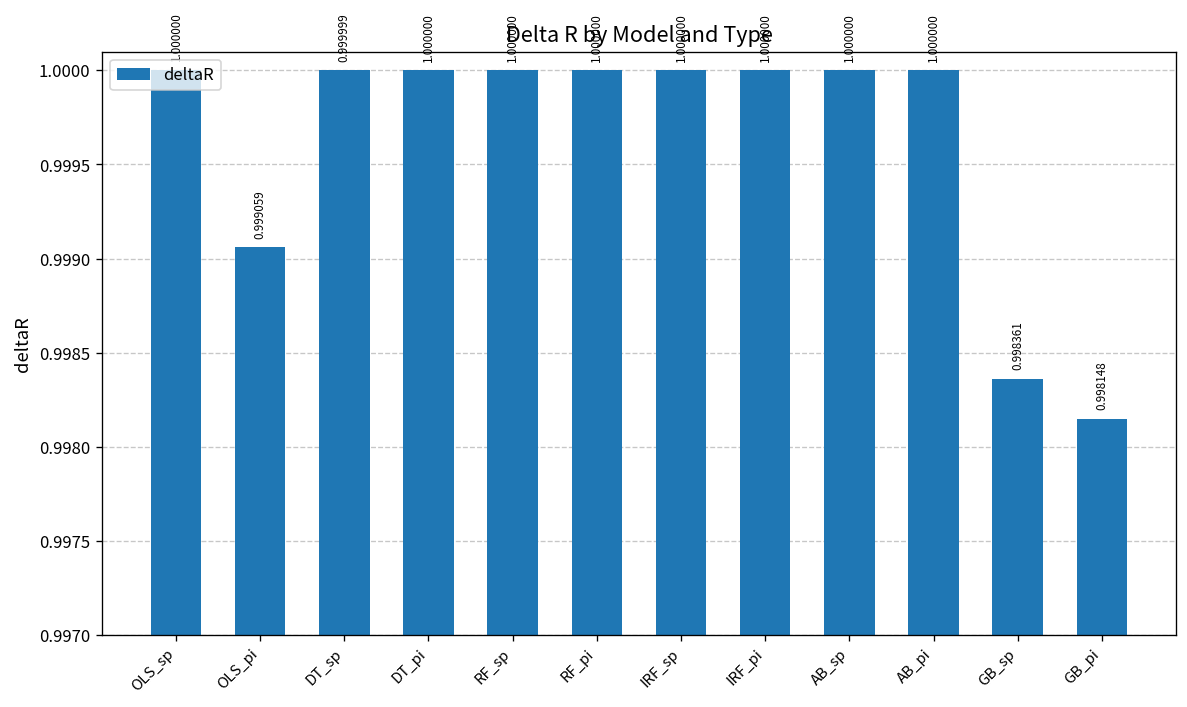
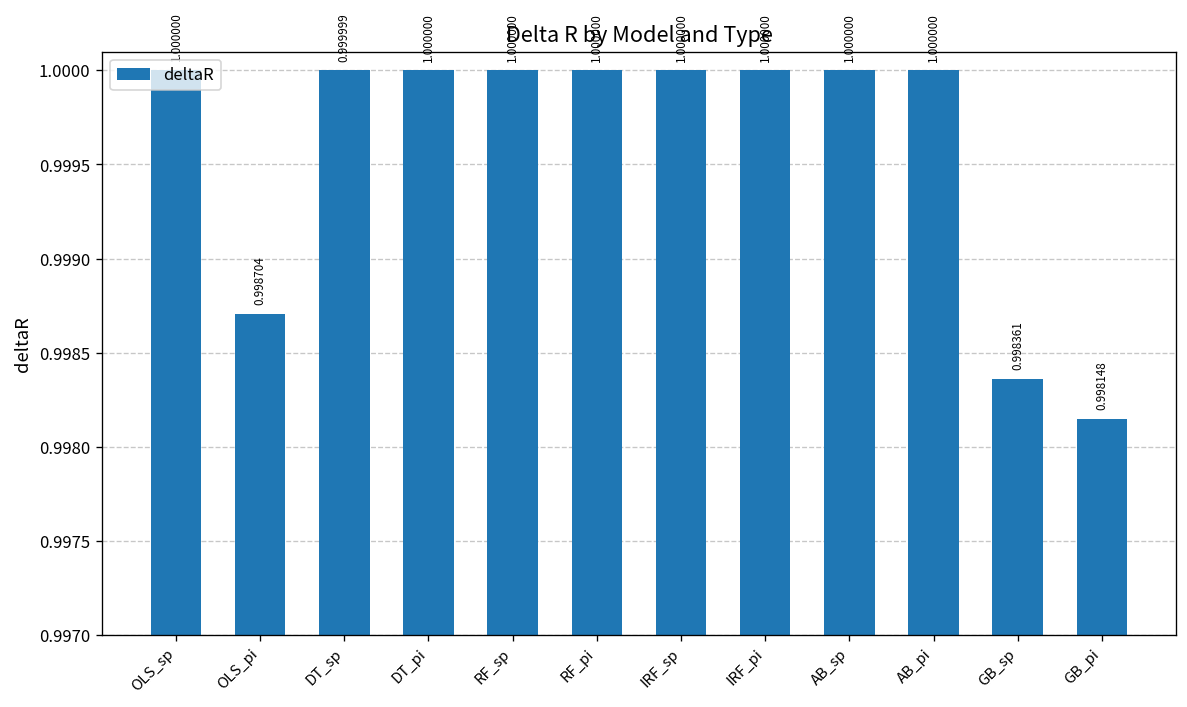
  {
-   "OLS_pi": 0.999059,
+   "OLS_pi": 0.998704,
    "DT_sp": 0.999999,
    "DT_pi": 1.000000,
    "RF_sp": 1.000000,
    "RF_pi": 1.000000,
    "IRF_sp": 1.000000,
    "IRF_pi": 1.000000,
    "AB_sp": 1.000000,
    "AB_pi": 1.000000,
    "GB_sp": 0.998361,
    "GB_pi": 0.998148
  }
